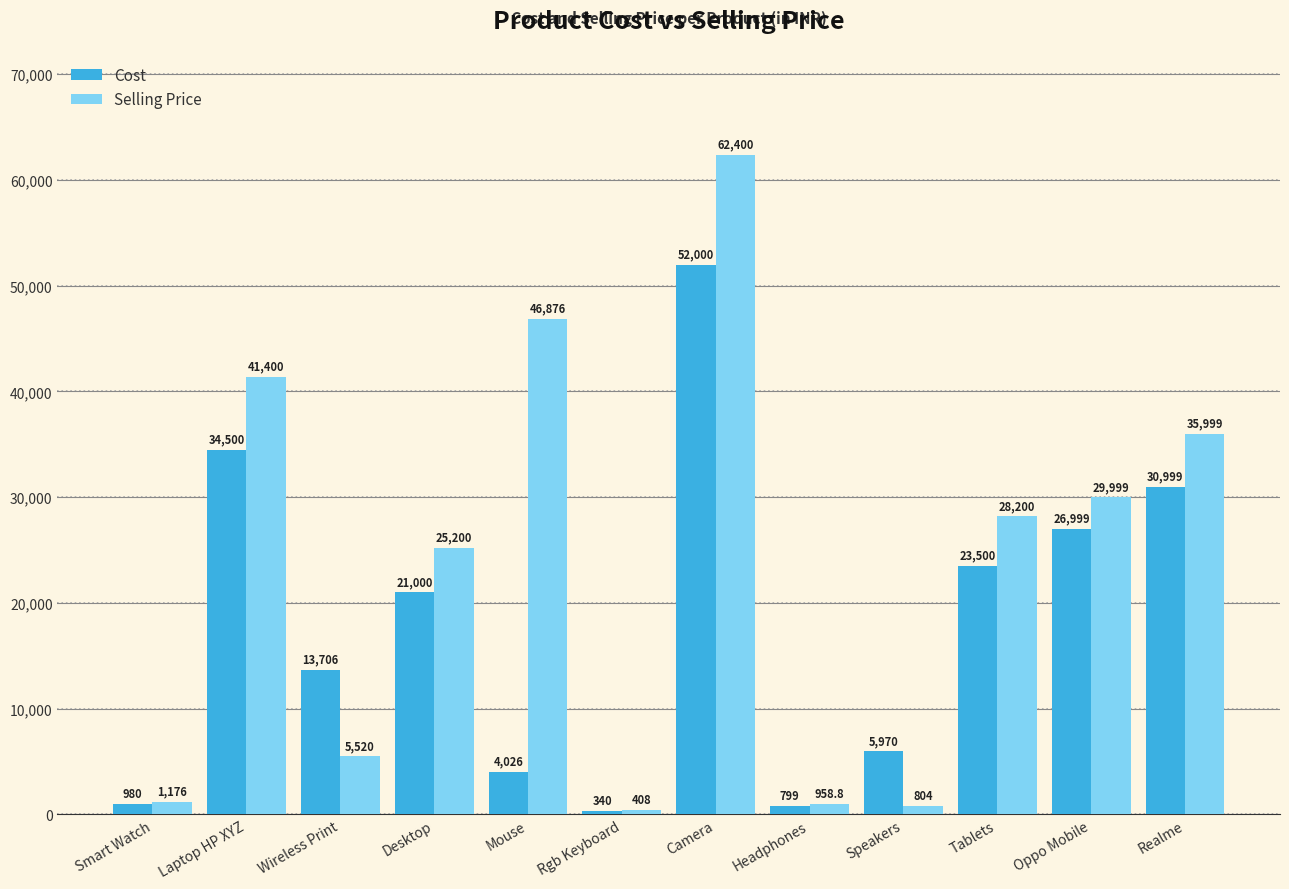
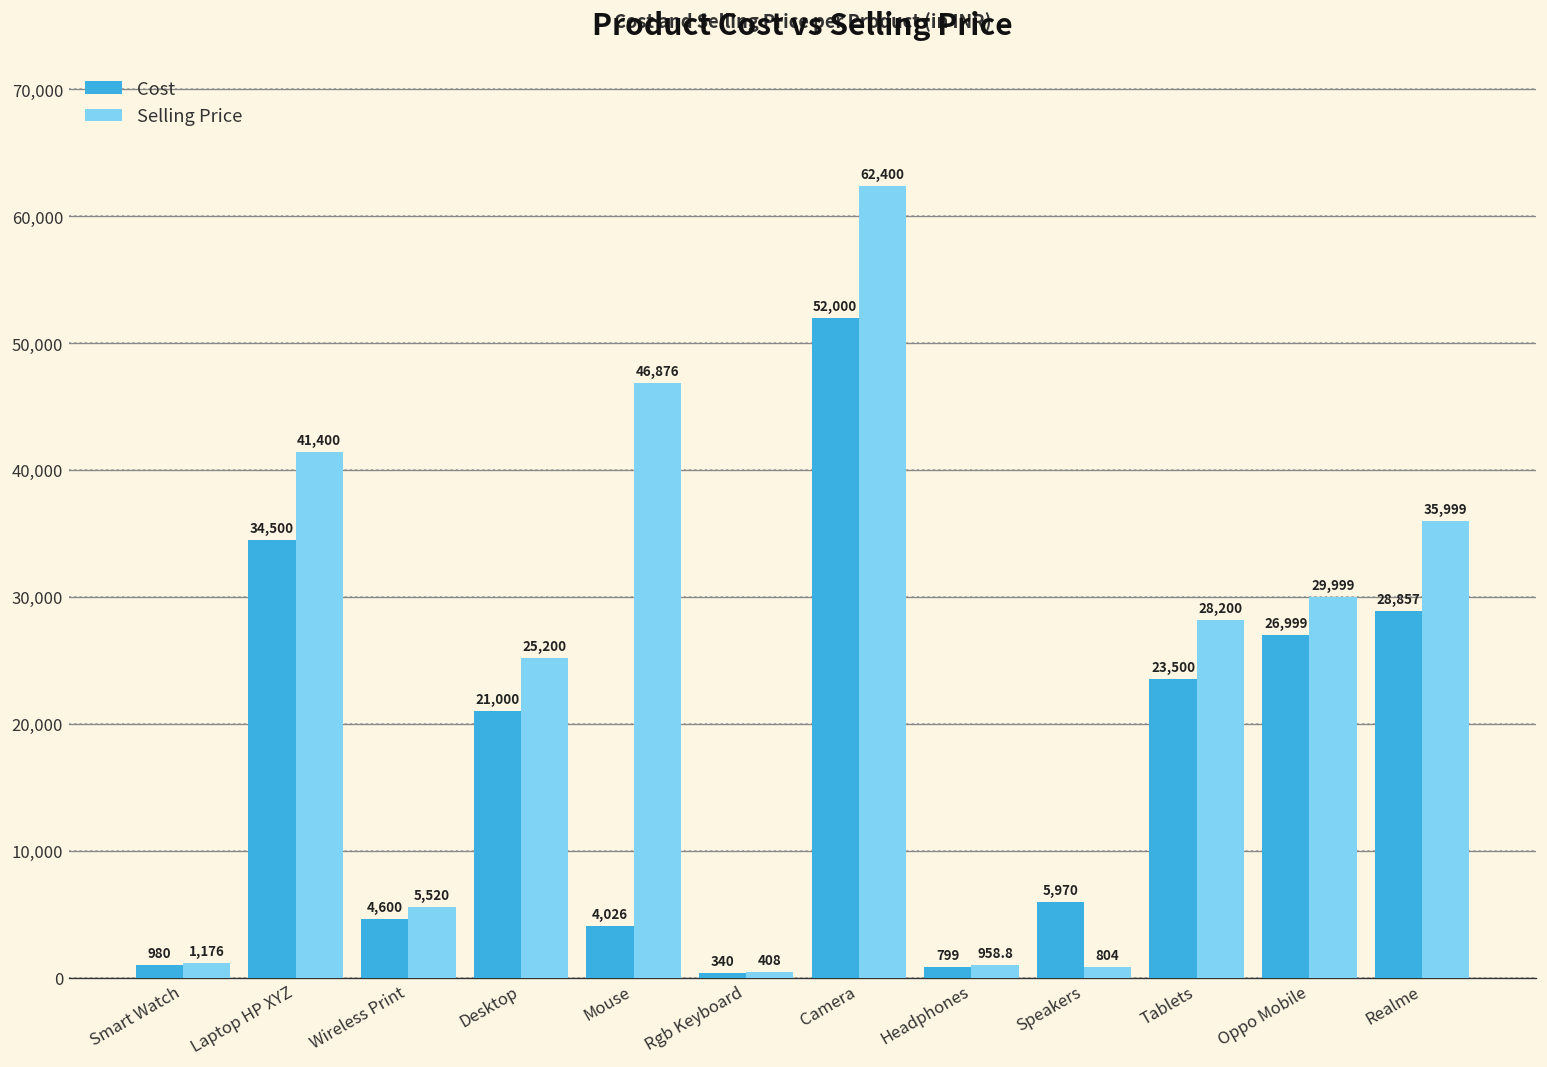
  {
    "Cost": {
      "Smart Watch": "980",
      "Laptop HP XYZ": "34,500",
-     "Wireless Print": "13,706",
+     "Wireless Print": "4,600",
      "Desktop": "21,000",
      "Mouse": "4,026",
      "Rgb Keyboard": "340",
      "Camera": "52,000",
      "Headphones": "799",
      "Speakers": "5,970",
      "Tablets": "23,500",
      "Oppo Mobile": "26,999",
-     "Realme": "30,999"
+     "Realme": "28,857"
    },
    "Selling Price": {
      "Smart Watch": "1,176",
      "Laptop HP XYZ": "41,400",
      "Wireless Print": "5,520",
      "Desktop": "25,200",
      "Mouse": "46,876",
      "Rgb Keyboard": "408",
      "Camera": "62,400",
      "Headphones": "958.8",
      "Speakers": "804",
      "Tablets": "28,200",
      "Oppo Mobile": "29,999",
      "Realme": "35,999"
    }
  }
